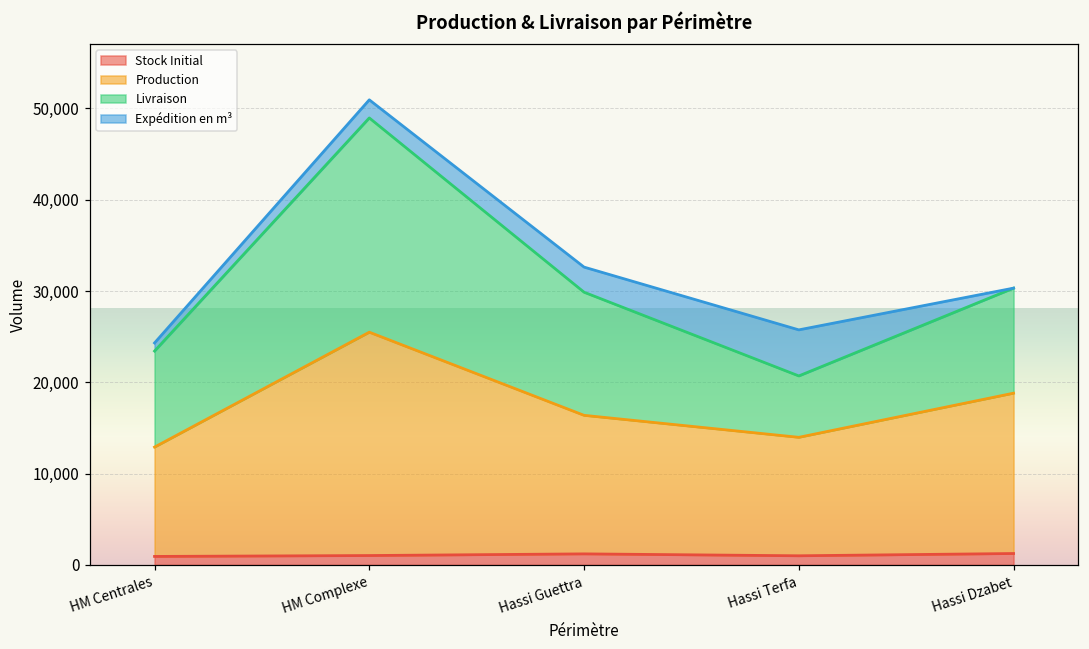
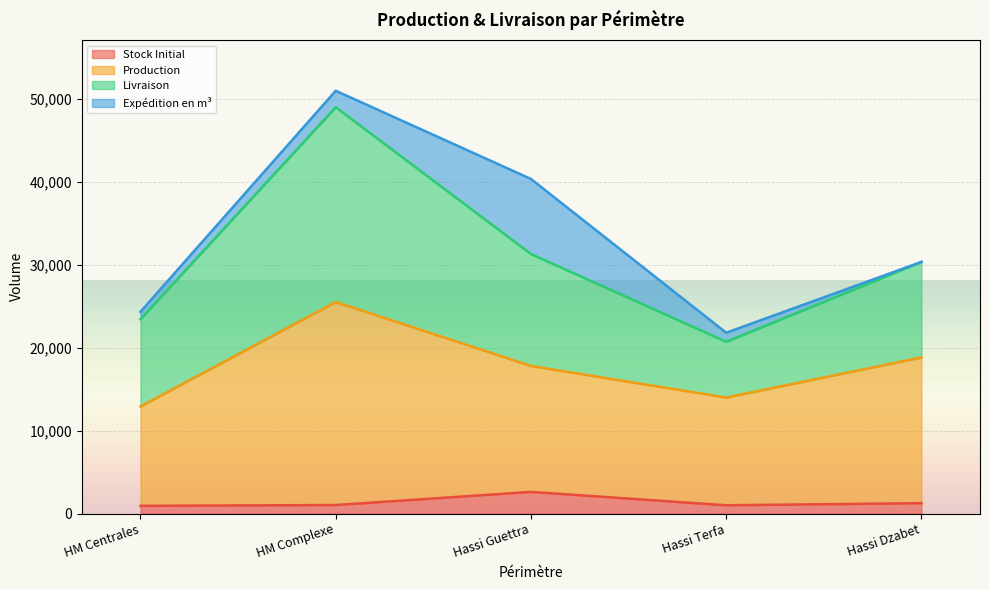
  {
    "Stock Initial": {
      "HM Centrales": "1,000",
      "HM Complexe": "1,000",
-     "Hassi Guettra": "1,000",
+     "Hassi Guettra": "3,000",
      "Hassi Terfa": "1,000",
      "Hassi Dzabet": "1,000"
    },
    "Production": {
      "HM Centrales": "12,000",
      "HM Complexe": "24,000",
      "Hassi Guettra": "15,000",
      "Hassi Terfa": "13,000",
      "Hassi Dzabet": "18,000"
    },
    "Livraison": {
      "HM Centrales": "11,000",
      "HM Complexe": "23,000",
      "Hassi Guettra": "13,000",
      "Hassi Terfa": "7,000"
    },
    "Expédition en m³": {
      "HM Centrales": "1,000",
      "HM Complexe": "2,000",
-     "Hassi Guettra": "3,000",
-     "Hassi Terfa": "5,000"
+     "Hassi Guettra": "9,000",
+     "Hassi Terfa": "1,000"
    }
  }
